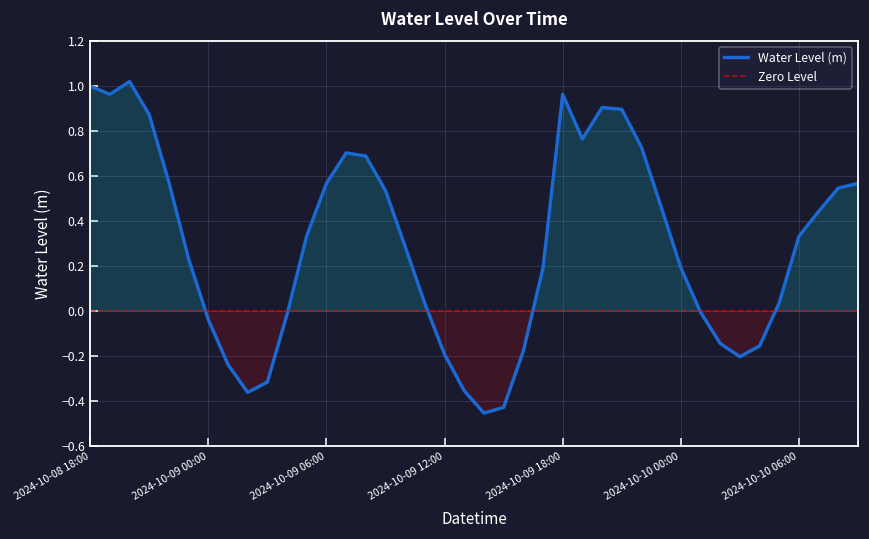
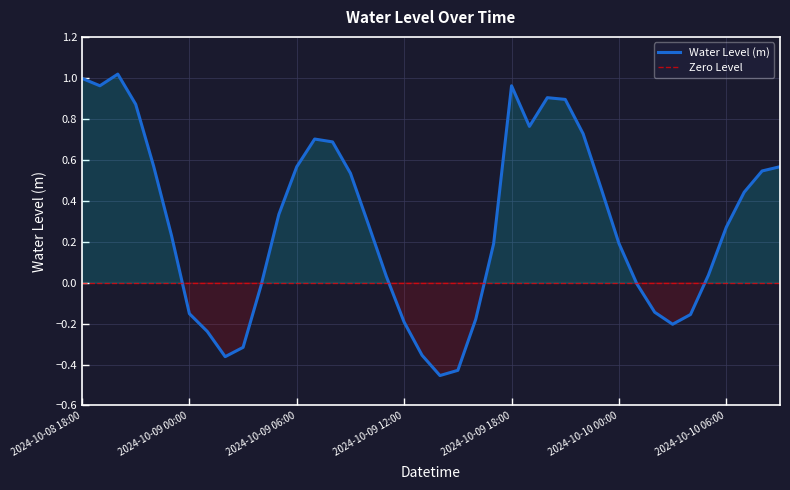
  {
    "2024-10-08 18:00": 1.00,
-   "2024-10-09 00:00": -0.04,
+   "2024-10-09 00:00": -0.15,
    "2024-10-09 06:00": 0.57,
    "2024-10-09 12:00": -0.19,
    "2024-10-09 18:00": 0.96,
    "2024-10-10 00:00": 0.19,
-   "2024-10-10 06:00": 0.33
+   "2024-10-10 06:00": 0.27
  }
